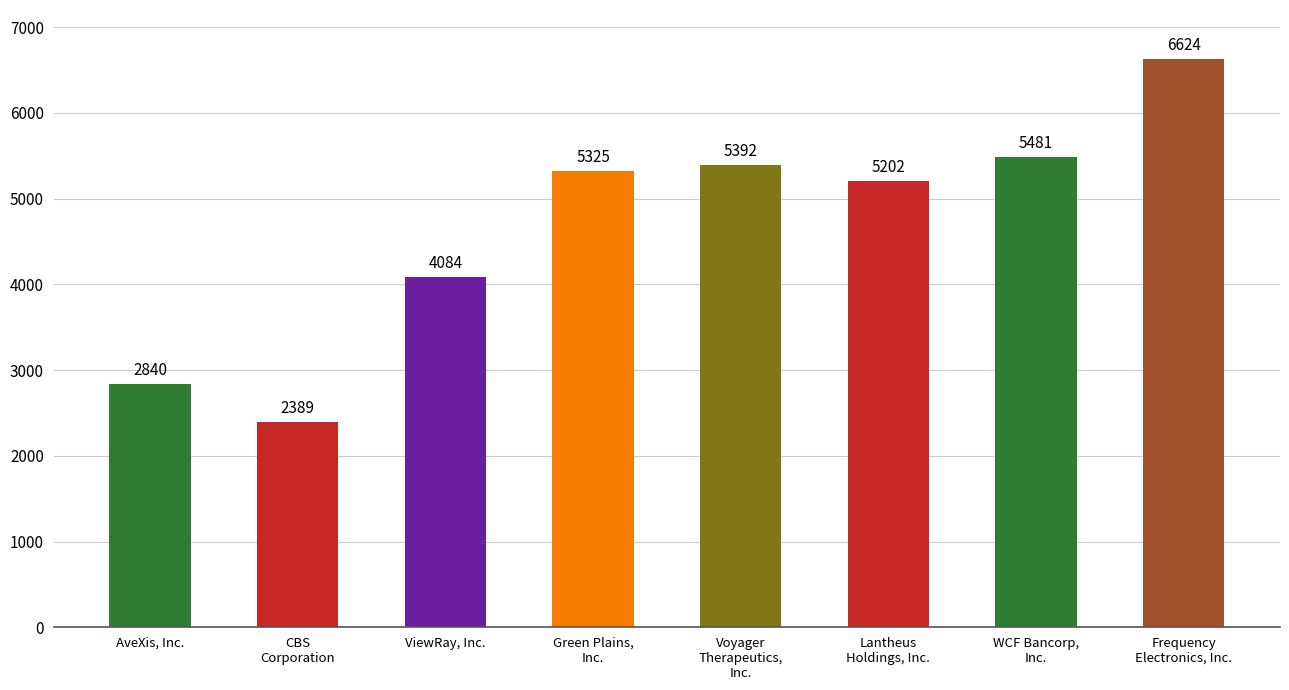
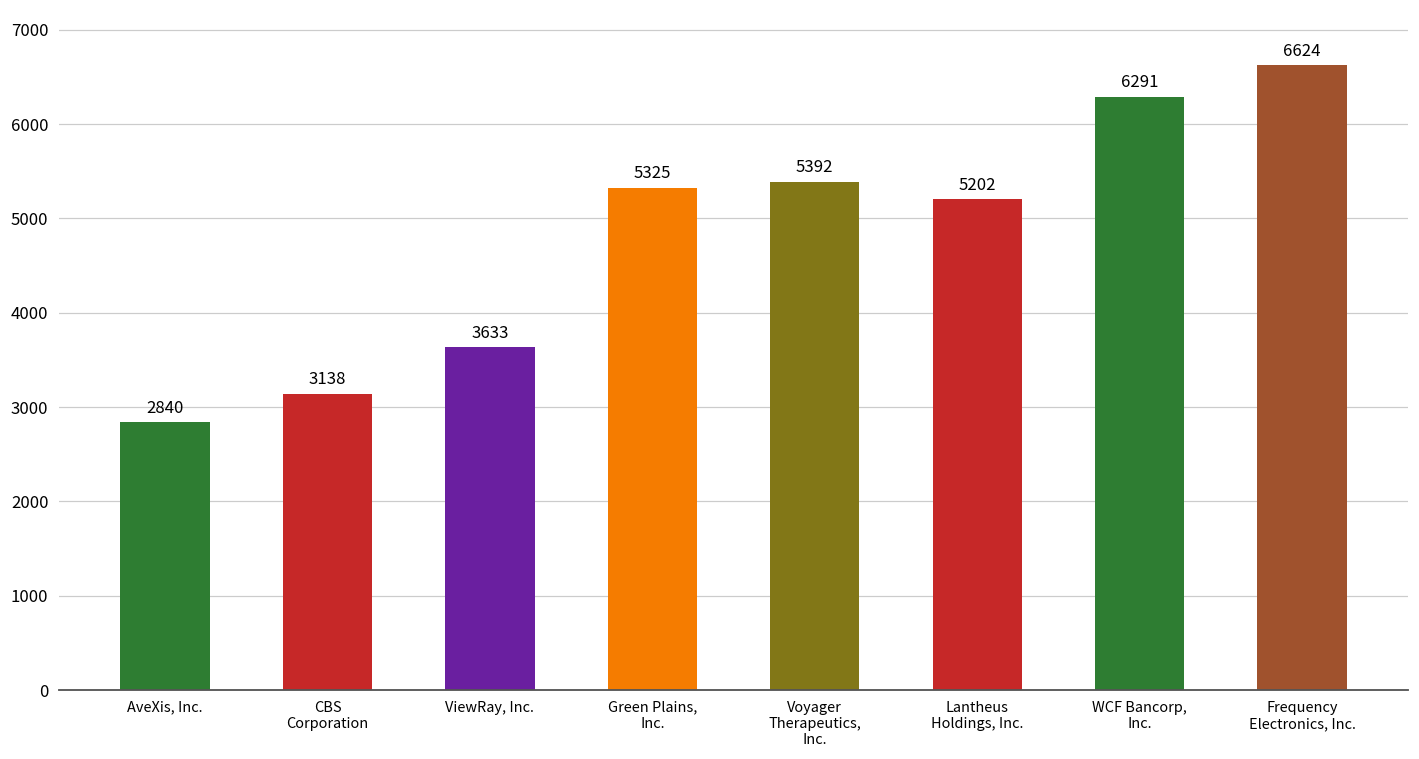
  {
    "AveXis, Inc.": 2840,
-   "CBS Corporation": 2389,
-   "ViewRay, Inc.": 4084,
+   "CBS Corporation": 3138,
+   "ViewRay, Inc.": 3633,
    "Green Plains, Inc.": 5325,
    "Voyager Therapeutics, Inc.": 5392,
    "Lantheus Holdings, Inc.": 5202,
-   "WCF Bancorp, Inc.": 5481,
+   "WCF Bancorp, Inc.": 6291,
    "Frequency Electronics, Inc.": 6624
  }
